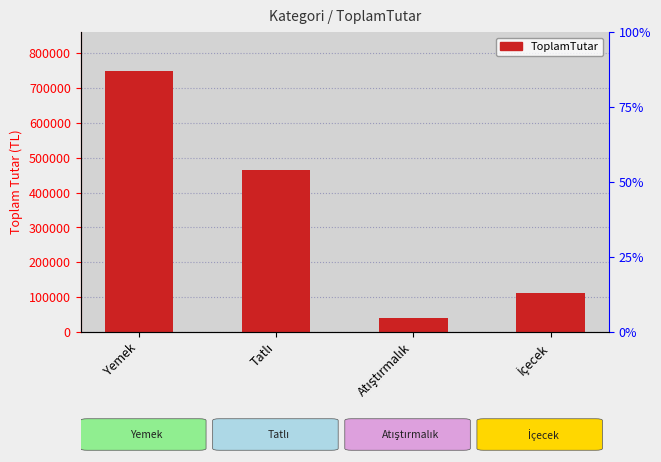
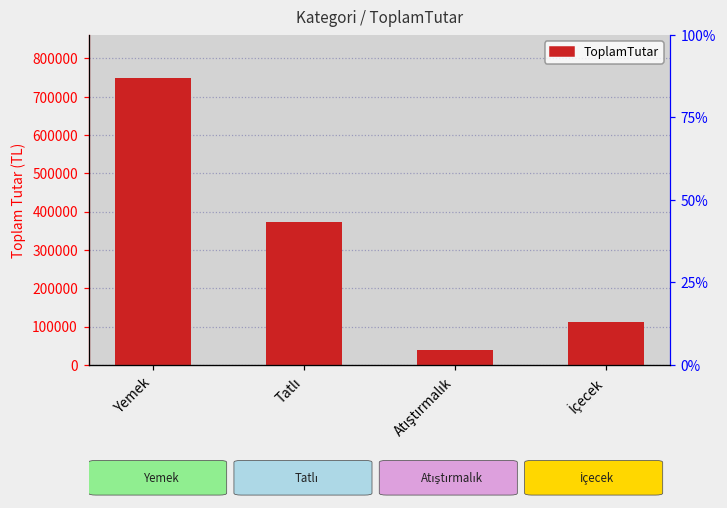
  {
    "Yemek": 750000,
-   "Tatlı": 470000,
+   "Tatlı": 370000,
    "Atıştırmalık": 40000,
    "İçecek": 110000
  }
